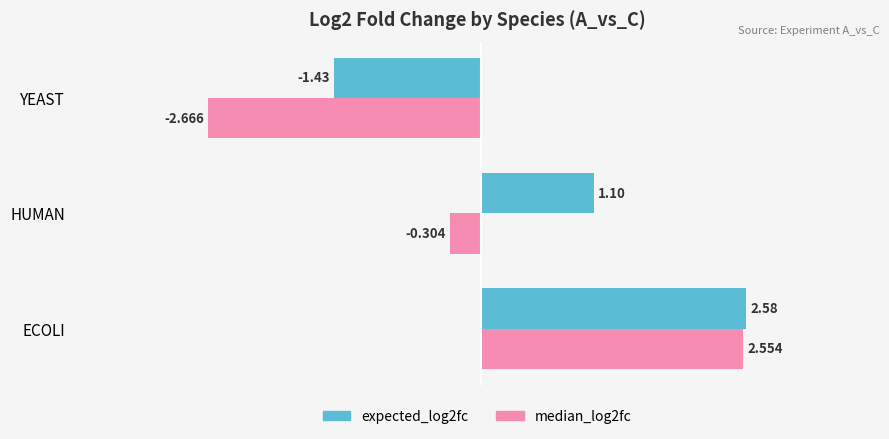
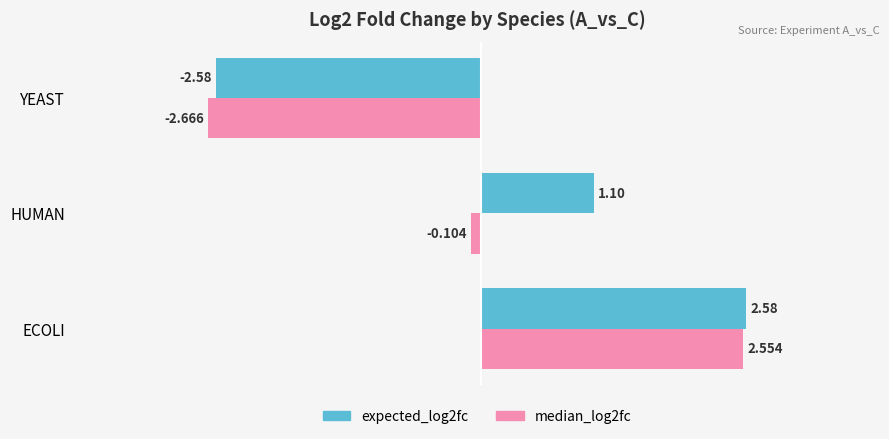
  {
    "expected_log2fc": {
-     "YEAST": -1.43,
+     "YEAST": -2.58,
      "HUMAN": 1.10,
      "ECOLI": 2.58
    },
    "median_log2fc": {
      "YEAST": -2.666,
-     "HUMAN": -0.304,
+     "HUMAN": -0.104,
      "ECOLI": 2.554
    }
  }
